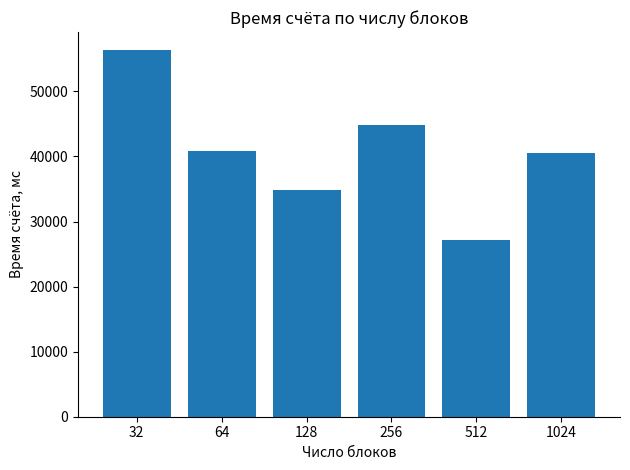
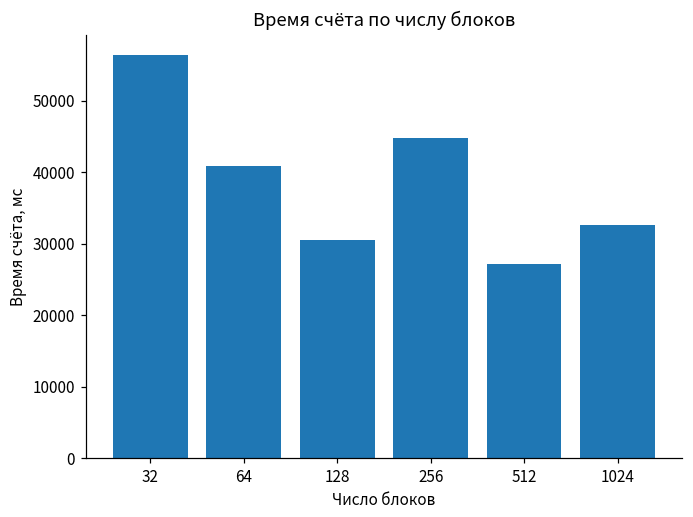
  {
    "32": 56000,
    "64": 41000,
-   "128": 35000,
+   "128": 31000,
    "256": 45000,
    "512": 27000,
-   "1024": 41000
+   "1024": 33000
  }
